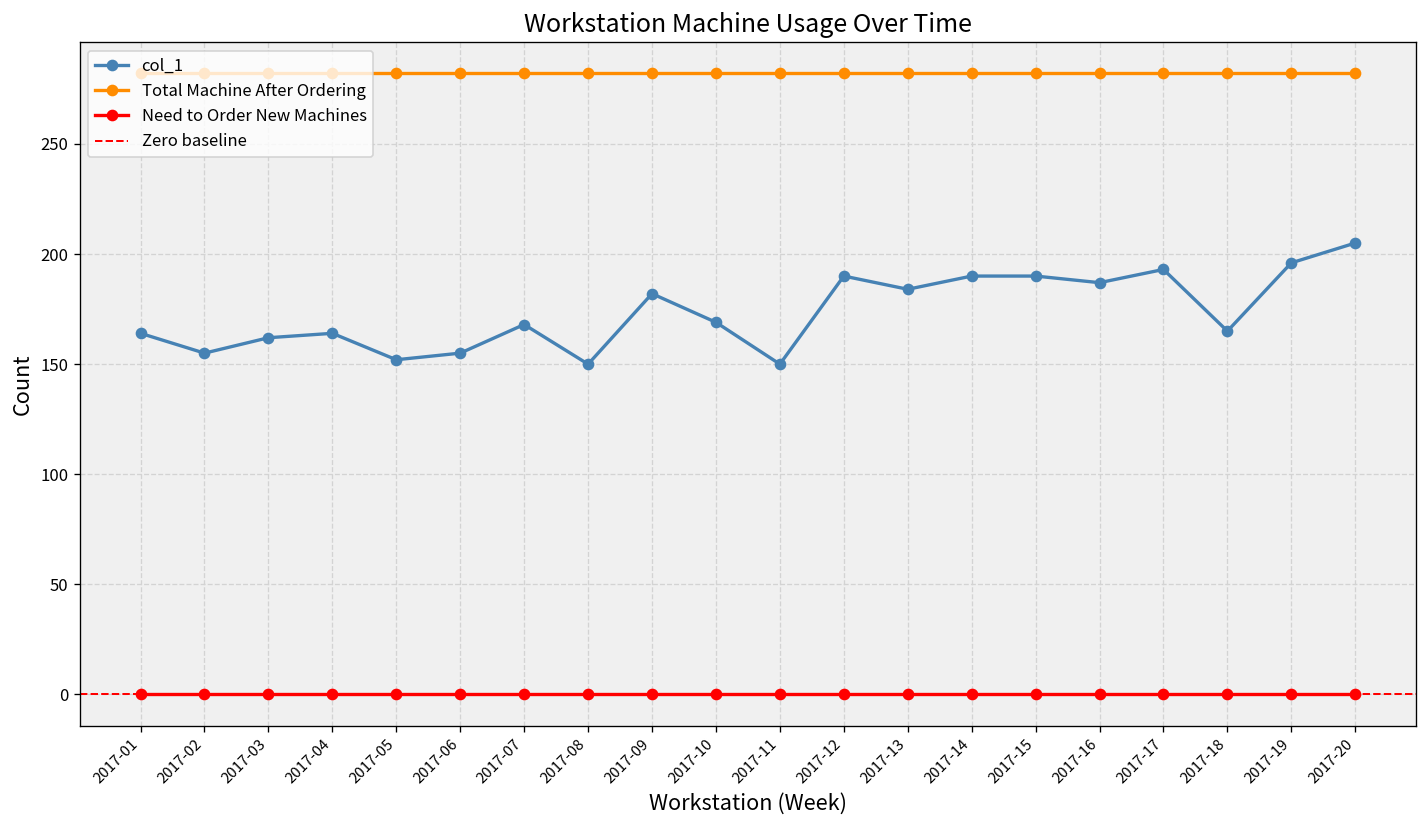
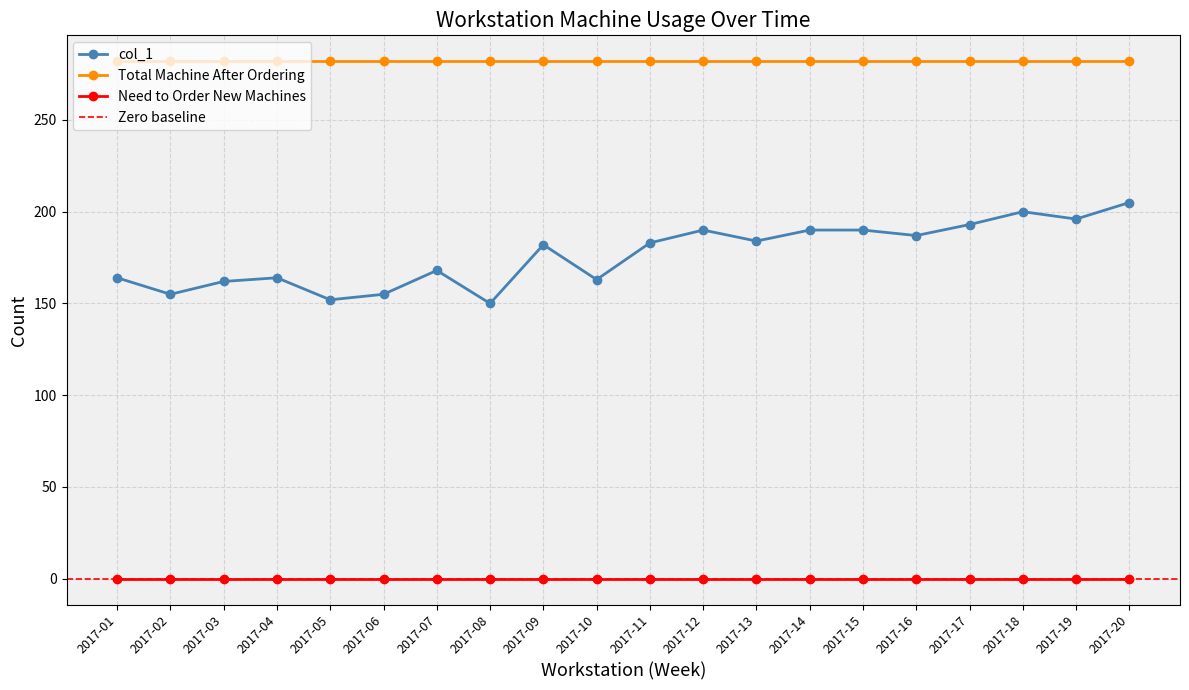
  {
    "col_1": {
      "2017-01": 164,
      "2017-02": 155,
      "2017-03": 162,
      "2017-04": 164,
      "2017-05": 152,
      "2017-06": 155,
      "2017-07": 168,
      "2017-08": 150,
      "2017-09": 182,
-     "2017-10": 169,
-     "2017-11": 150,
+     "2017-10": 163,
+     "2017-11": 183,
      "2017-12": 190,
      "2017-13": 184,
      "2017-14": 190,
      "2017-15": 190,
      "2017-16": 187,
      "2017-17": 193,
-     "2017-18": 165,
+     "2017-18": 200,
      "2017-19": 196,
      "2017-20": 205
    },
    "Total Machine After Ordering": {
      "2017-05": 282,
      "2017-06": 282,
      "2017-07": 282,
      "2017-08": 282,
      "2017-09": 282,
      "2017-10": 282,
      "2017-11": 282,
      "2017-12": 282,
      "2017-13": 282,
      "2017-14": 282,
      "2017-15": 282,
      "2017-16": 282,
      "2017-17": 282,
      "2017-18": 282,
      "2017-19": 282,
      "2017-20": 282
    },
    "Need to Order New Machines": {
      "2017-01": 0,
      "2017-02": 0,
      "2017-03": 0,
      "2017-04": 0,
      "2017-05": 0,
      "2017-06": 0,
      "2017-07": 0,
      "2017-08": 0,
      "2017-09": 0,
      "2017-10": 0,
      "2017-11": 0,
      "2017-12": 0,
      "2017-13": 0,
      "2017-14": 0,
      "2017-15": 0,
      "2017-16": 0,
      "2017-17": 0,
      "2017-18": 0,
      "2017-19": 0,
      "2017-20": 0
    }
  }
